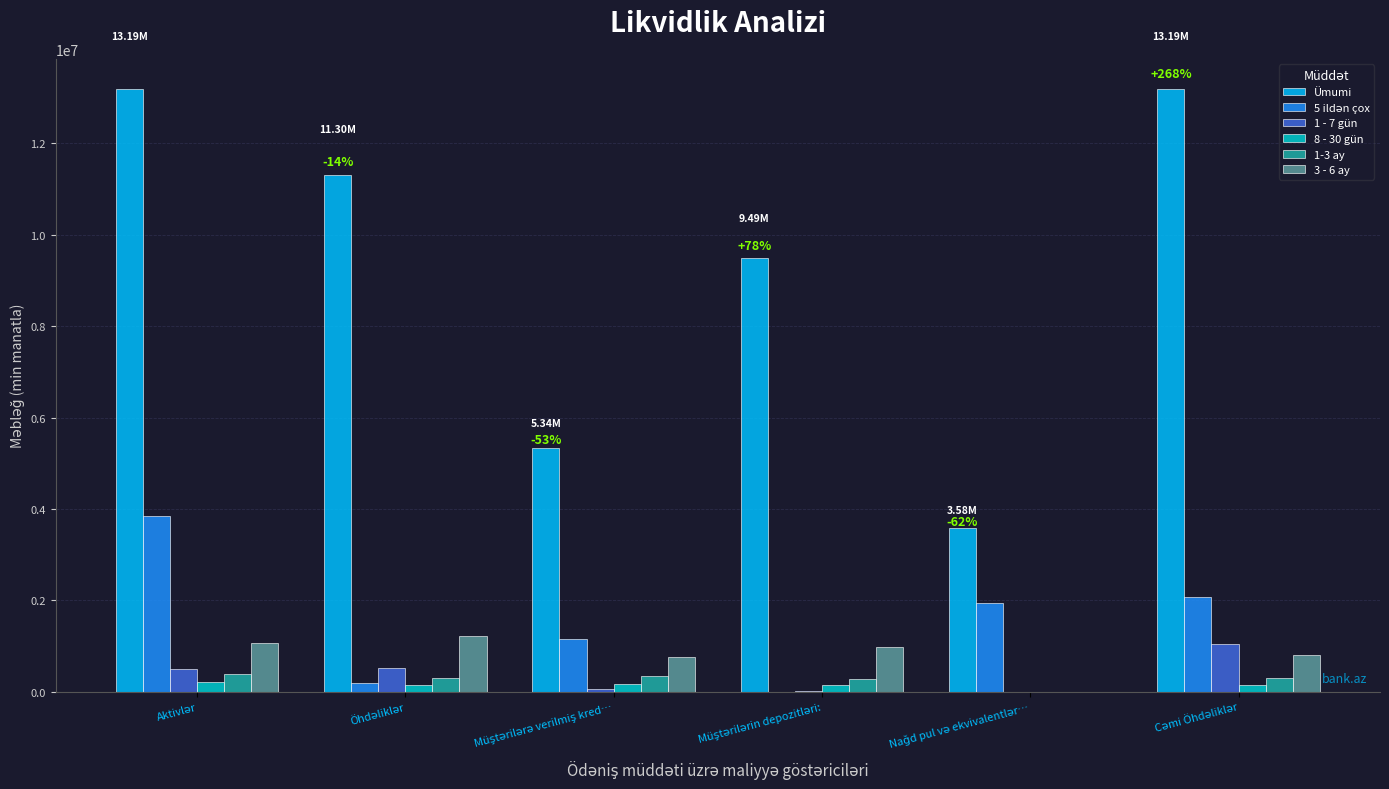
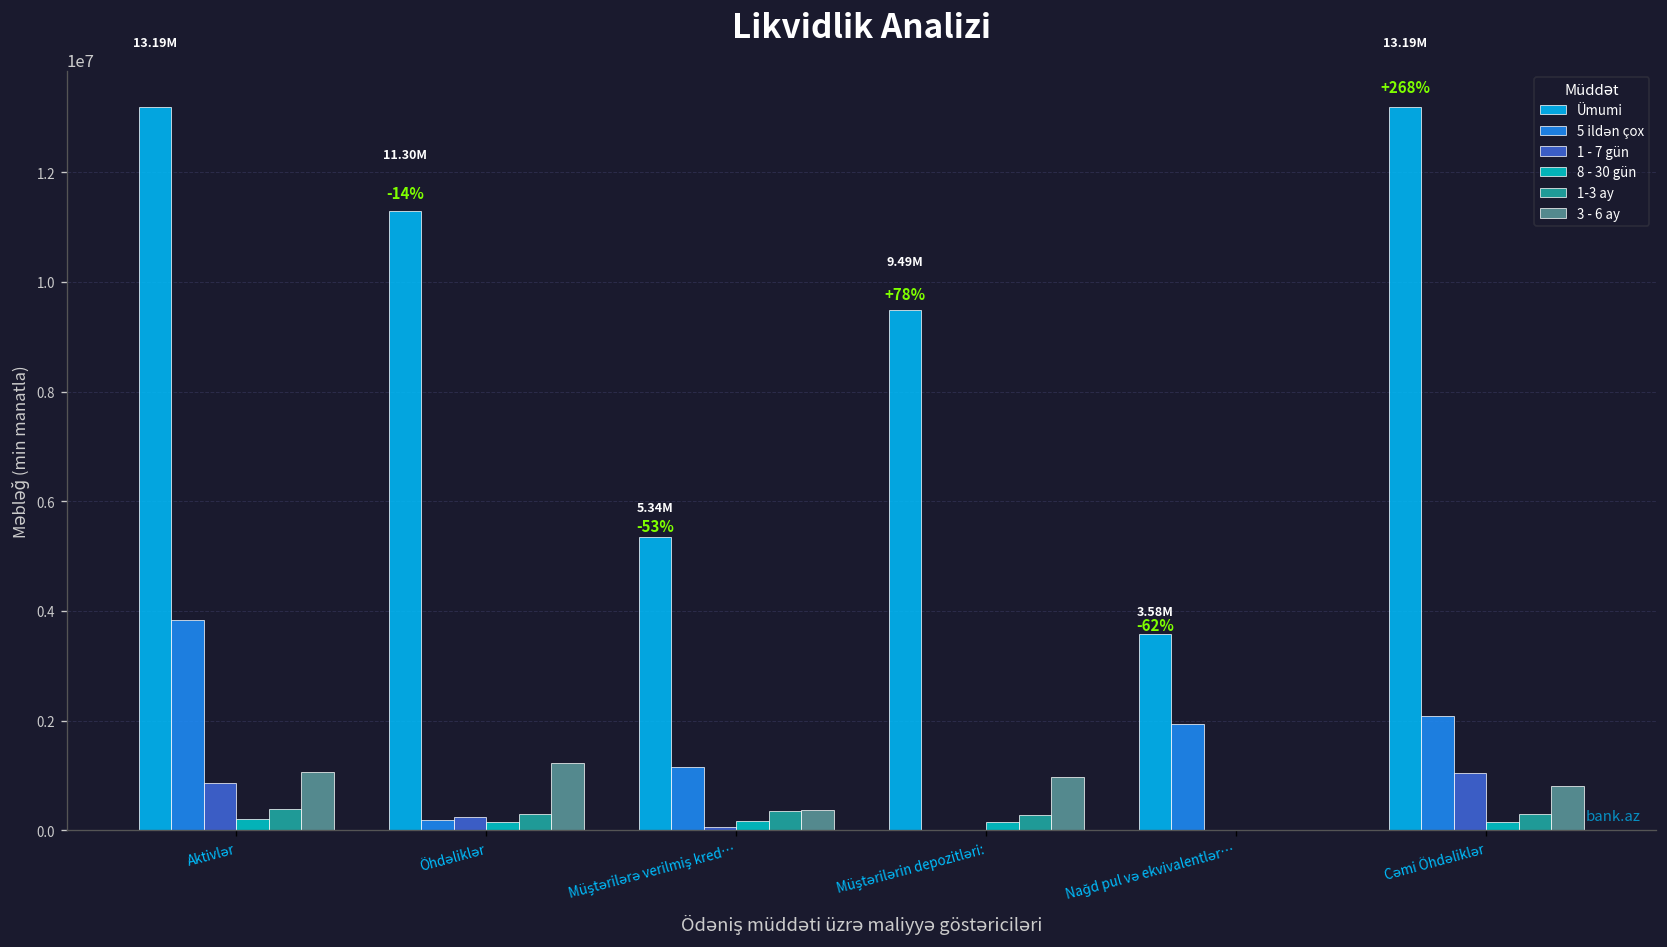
  {
    "1 - 7 gün": {
-     "Aktivlər": 500000,
-     "Öhdəliklər": 500000,
+     "Aktivlər": 900000,
+     "Öhdəliklər": 300000,
      "Müştərilərə verilmiş kred…": 100000,
      "Nağd pul və ekvivalentlər…": 0,
      "Cəmi Öhdəliklər": 1100000
    },
    "3 - 6 ay": {
      "Aktivlər": 1100000,
      "Öhdəliklər": 1200000,
-     "Müştərilərə verilmiş kred…": 800000,
+     "Müştərilərə verilmiş kred…": 400000,
      "Müştərilərin depozitləri:": 1000000,
      "Nağd pul və ekvivalentlər…": 0,
      "Cəmi Öhdəliklər": 800000
    }
  }
